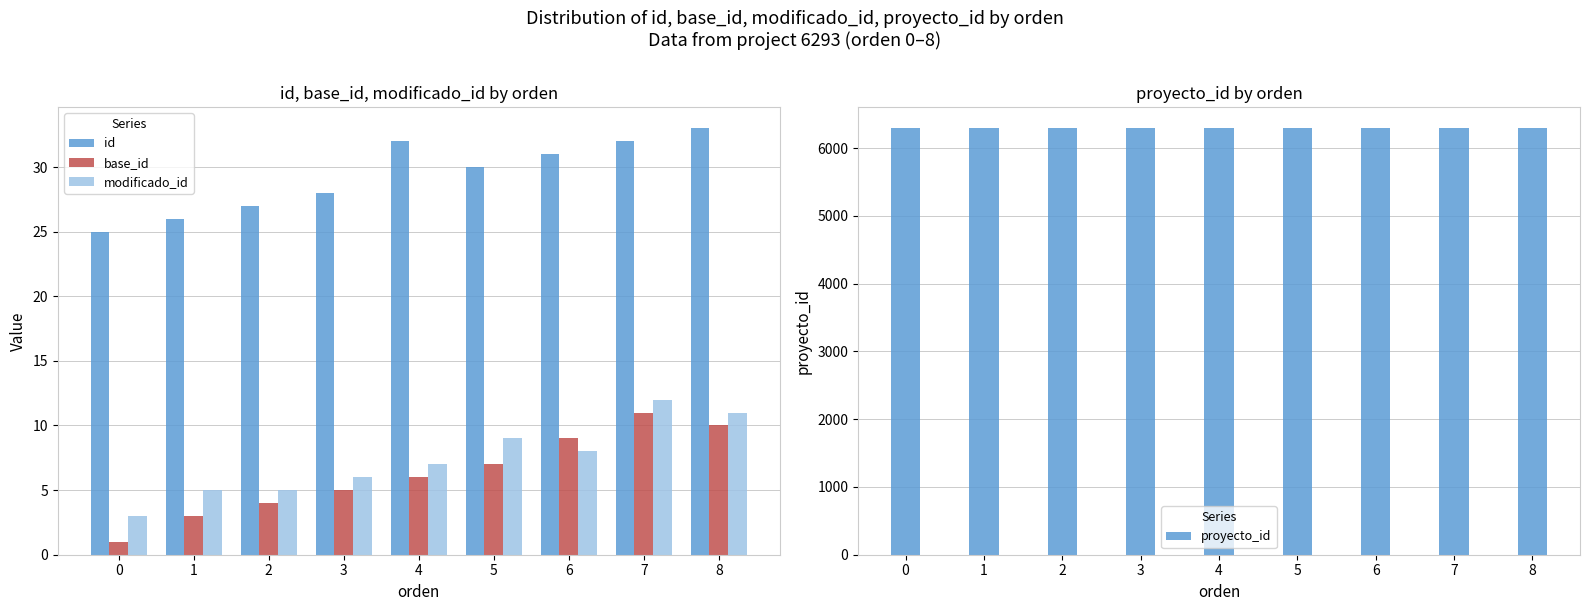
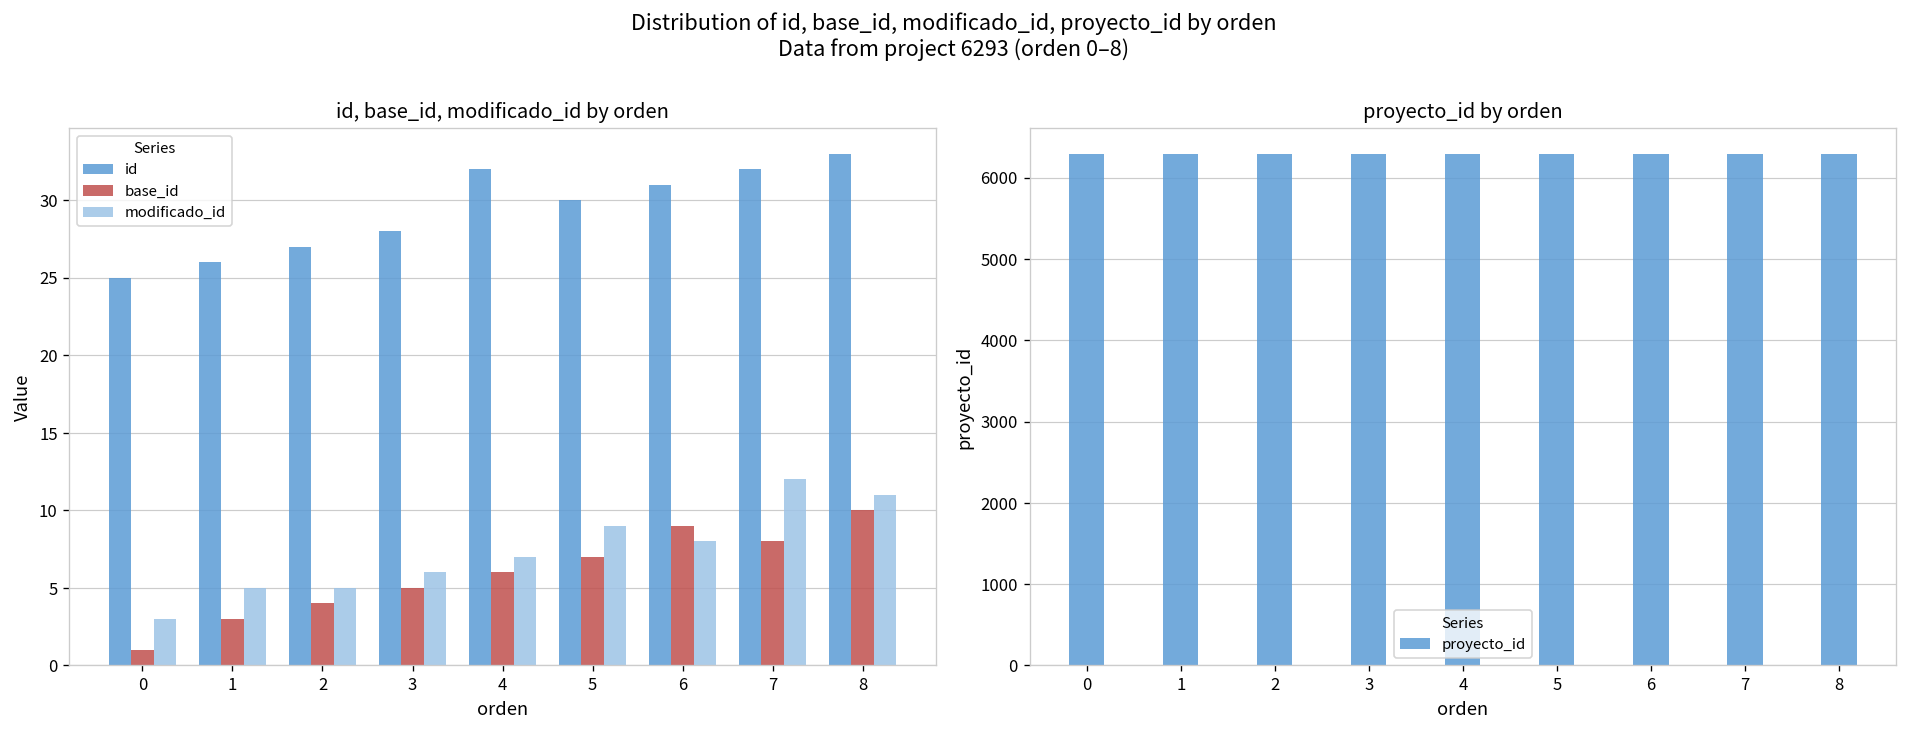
  {
    "id, base_id, modificado_id by orden": {
      "id": {
        "0": 25,
        "1": 26,
        "2": 27,
        "3": 28,
        "4": 32,
        "5": 30,
        "6": 31,
        "7": 32,
        "8": 33
      },
      "base_id": {
        "0": 1,
        "1": 3,
        "2": 4,
        "3": 5,
        "4": 6,
        "5": 7,
        "6": 9,
-       "7": 11,
+       "7": 8,
        "8": 10
      },
      "modificado_id": {
        "0": 3,
        "1": 5,
        "2": 5,
        "3": 6,
        "4": 7,
        "5": 9,
        "6": 8,
        "7": 12,
        "8": 11
      }
    },
    "proyecto_id by orden": {
      "0": 6300,
      "1": 6300,
      "2": 6300,
      "3": 6300,
      "4": 6300,
      "5": 6300,
      "6": 6300,
      "7": 6300,
      "8": 6300
    }
  }
